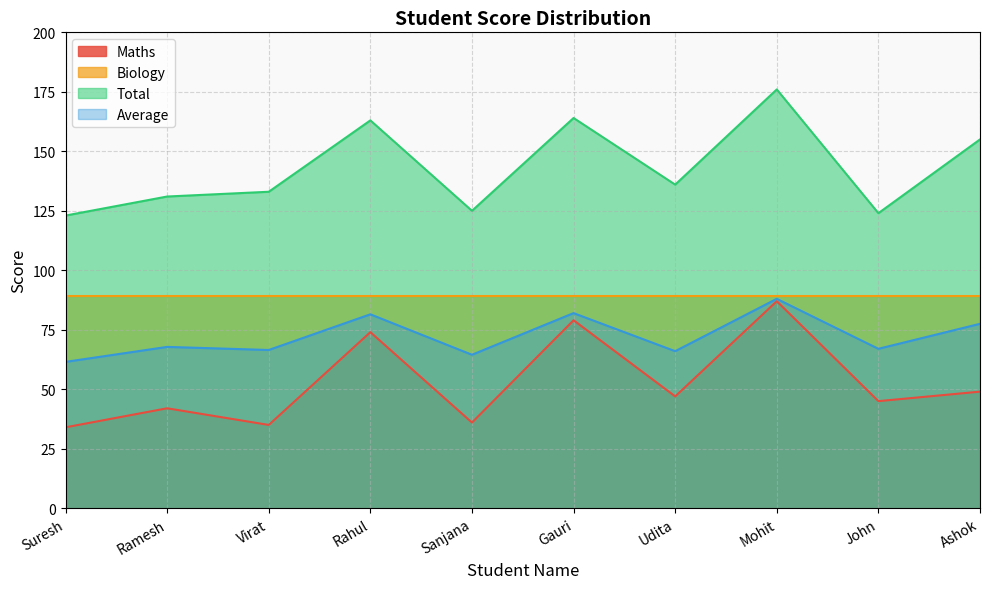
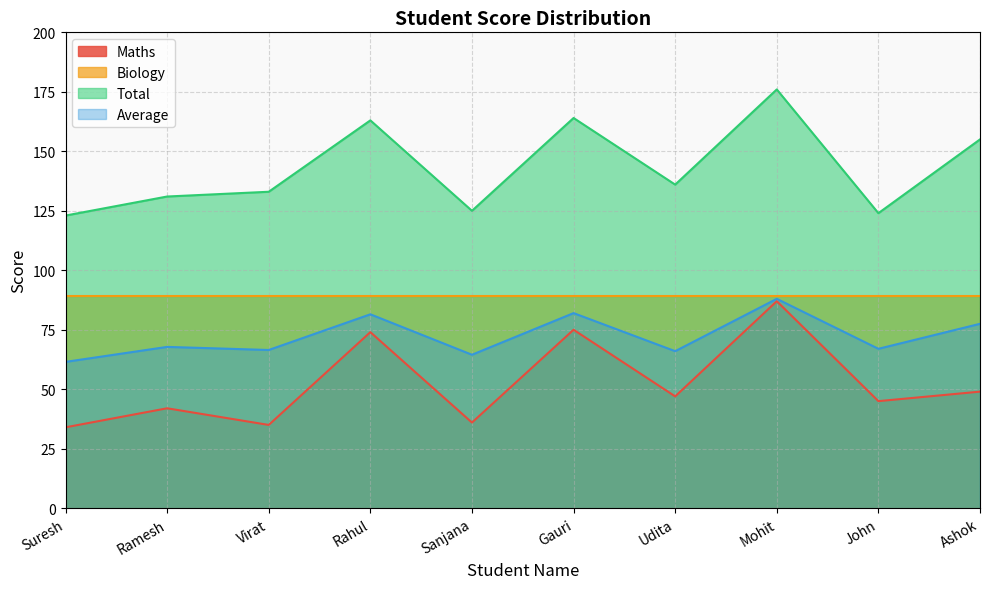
  {
    "Maths": {
      "Suresh": 34,
      "Ramesh": 42,
      "Virat": 35,
      "Rahul": 74,
      "Sanjana": 36,
-     "Gauri": 79,
+     "Gauri": 75,
      "Udita": 47,
      "John": 45,
      "Ashok": 49
    },
    "Biology": {
      "Suresh": 89,
      "Ramesh": 89,
      "Virat": 89,
      "Rahul": 89,
      "Sanjana": 89,
      "Gauri": 89,
      "Udita": 89,
      "John": 89,
      "Ashok": 89
    },
    "Total": {
      "Suresh": 123,
      "Ramesh": 131,
      "Virat": 133,
      "Rahul": 163,
      "Sanjana": 125,
      "Gauri": 164,
      "Udita": 136,
      "Mohit": 176,
      "John": 124,
      "Ashok": 155
    },
    "Average": {
      "Suresh": 62,
      "Ramesh": 68,
      "Virat": 67,
      "Rahul": 82,
      "Sanjana": 65,
      "Gauri": 82,
      "Udita": 66,
      "John": 67,
      "Ashok": 78
    }
  }
